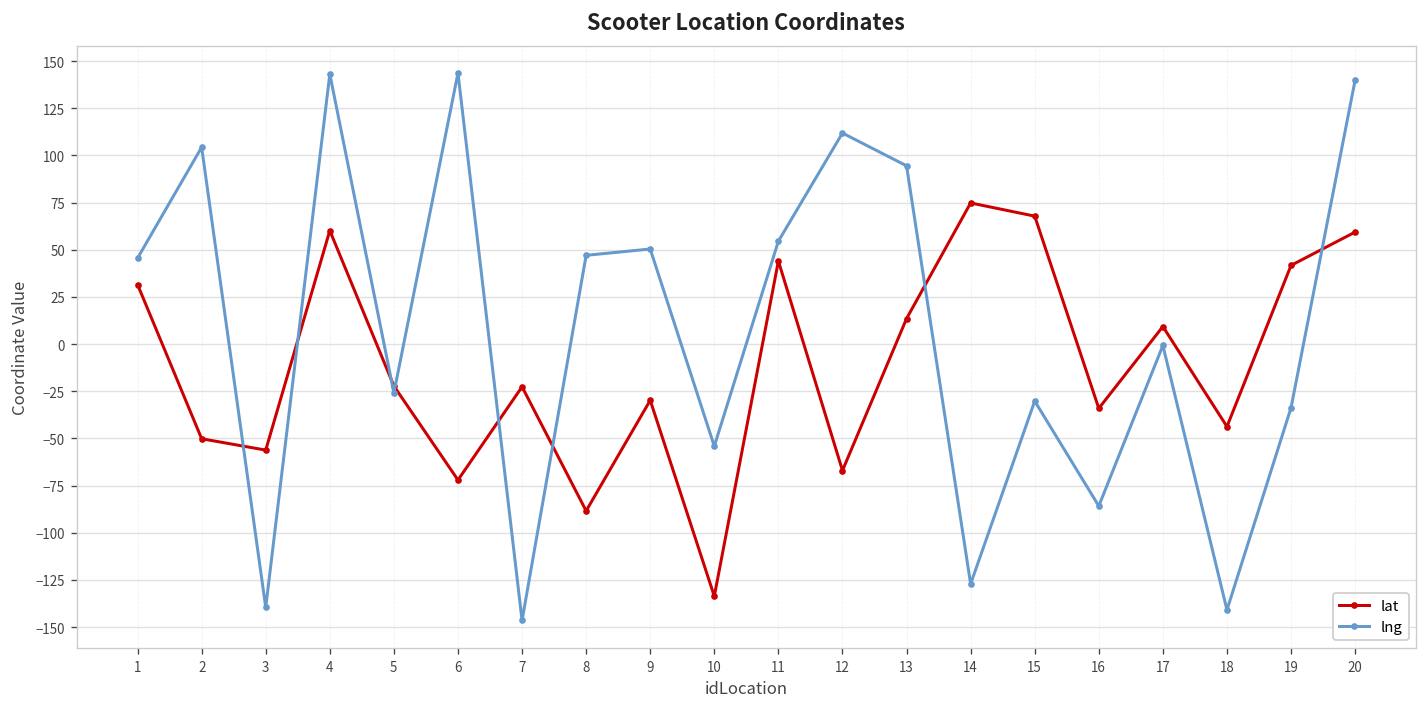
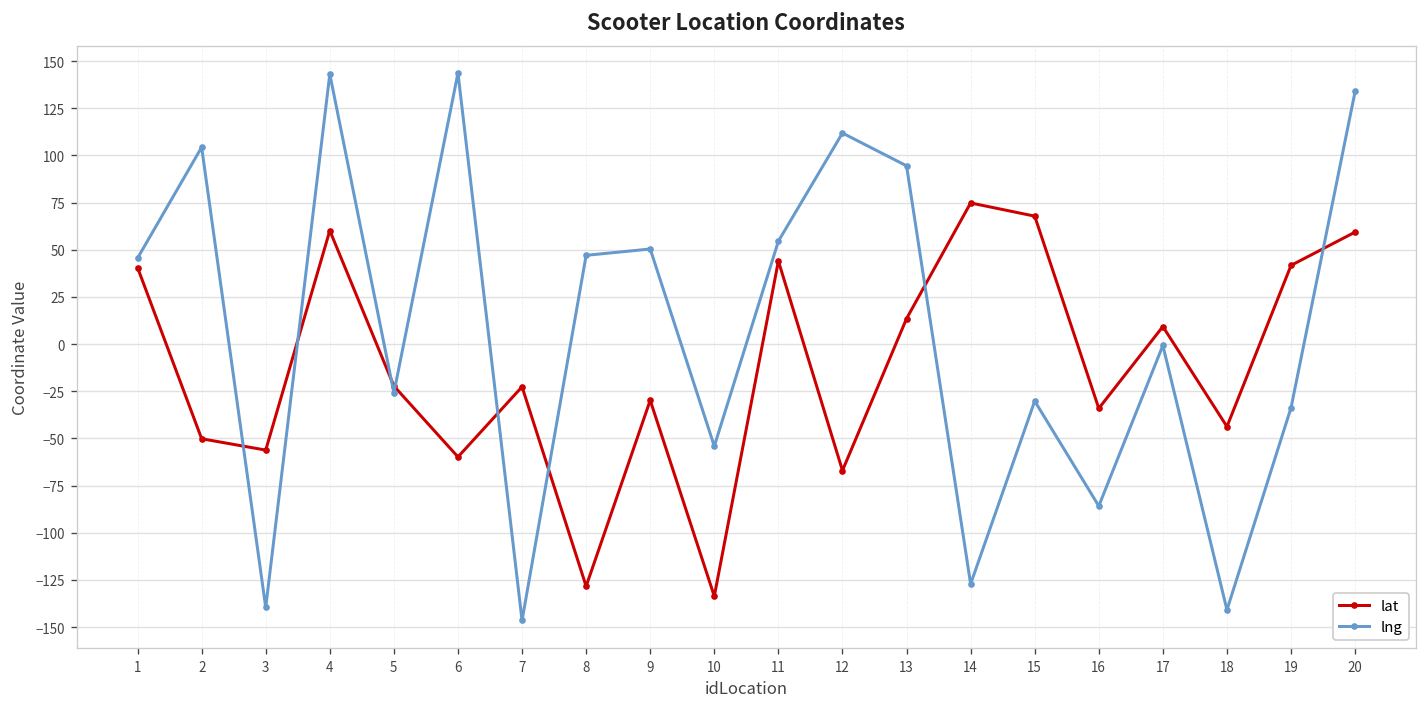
  {
    "lat": {
-     "1": 32,
+     "1": 41,
      "2": -50,
      "3": -56,
      "4": 60,
      "5": -22,
-     "6": -72,
+     "6": -60,
      "7": -23,
-     "8": -88,
+     "8": -128,
      "9": -30,
      "10": -134,
      "11": 44,
      "12": -67,
      "13": 14,
      "14": 75,
      "15": 68,
      "16": -34,
      "17": 9,
      "18": -44,
      "19": 42,
      "20": 59
    },
    "lng": {
      "1": 46,
      "2": 104,
      "3": -140,
      "4": 143,
      "5": -26,
      "6": 144,
      "7": -146,
      "8": 47,
      "9": 50,
      "10": -54,
      "11": 55,
      "12": 112,
      "13": 94,
      "14": -127,
      "15": -30,
      "16": -86,
      "17": -1,
      "18": -141,
      "19": -34,
-     "20": 140
+     "20": 134
    }
  }
